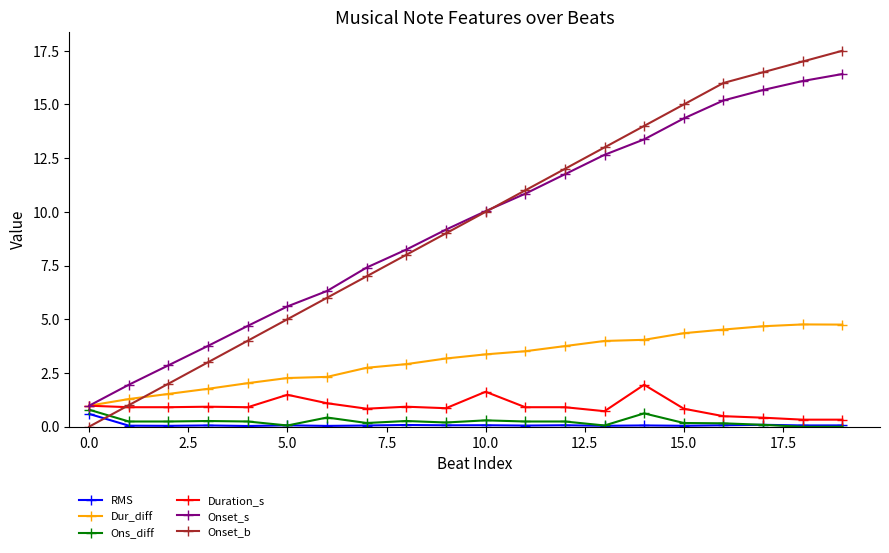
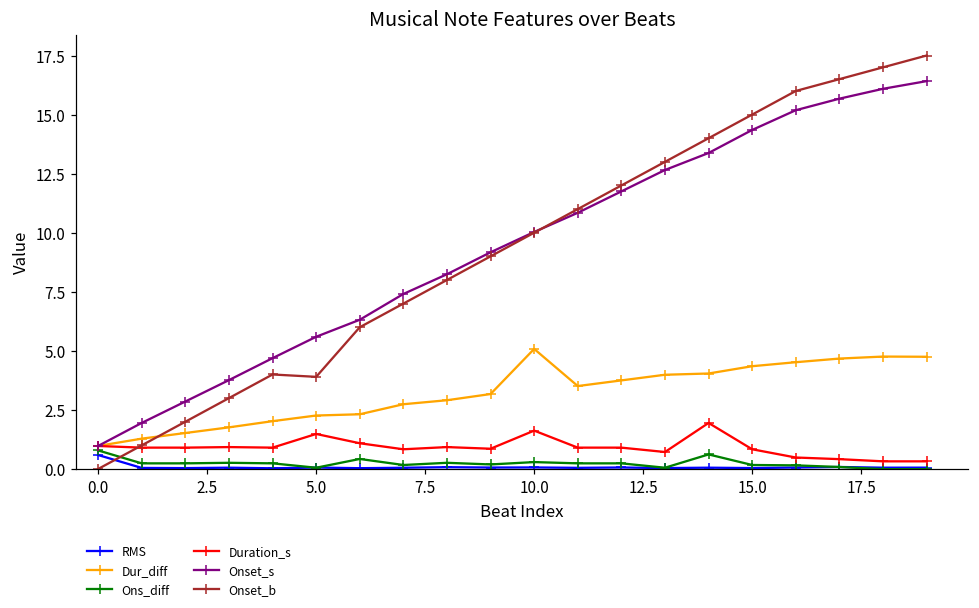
  {
    "RMS": {
      "0.0": 0.6,
      "10.0": 0.1,
      "15.0": 0.0
    },
    "Dur_diff": {
      "5.0": 2.3,
-     "10.0": 3.4,
+     "10.0": 5.1,
      "15.0": 4.3
    },
    "Ons_diff": {
      "0.0": 0.8,
      "10.0": 0.3,
      "15.0": 0.2
    },
    "Duration_s": {
      "5.0": 1.5,
      "10.0": 1.6,
      "15.0": 0.8
    },
    "Onset_s": {
      "5.0": 5.6,
      "15.0": 14.3
    },
    "Onset_b": {
      "0.0": 0.0,
-     "5.0": 5.0,
+     "5.0": 3.9,
      "15.0": 15.0
    }
  }
